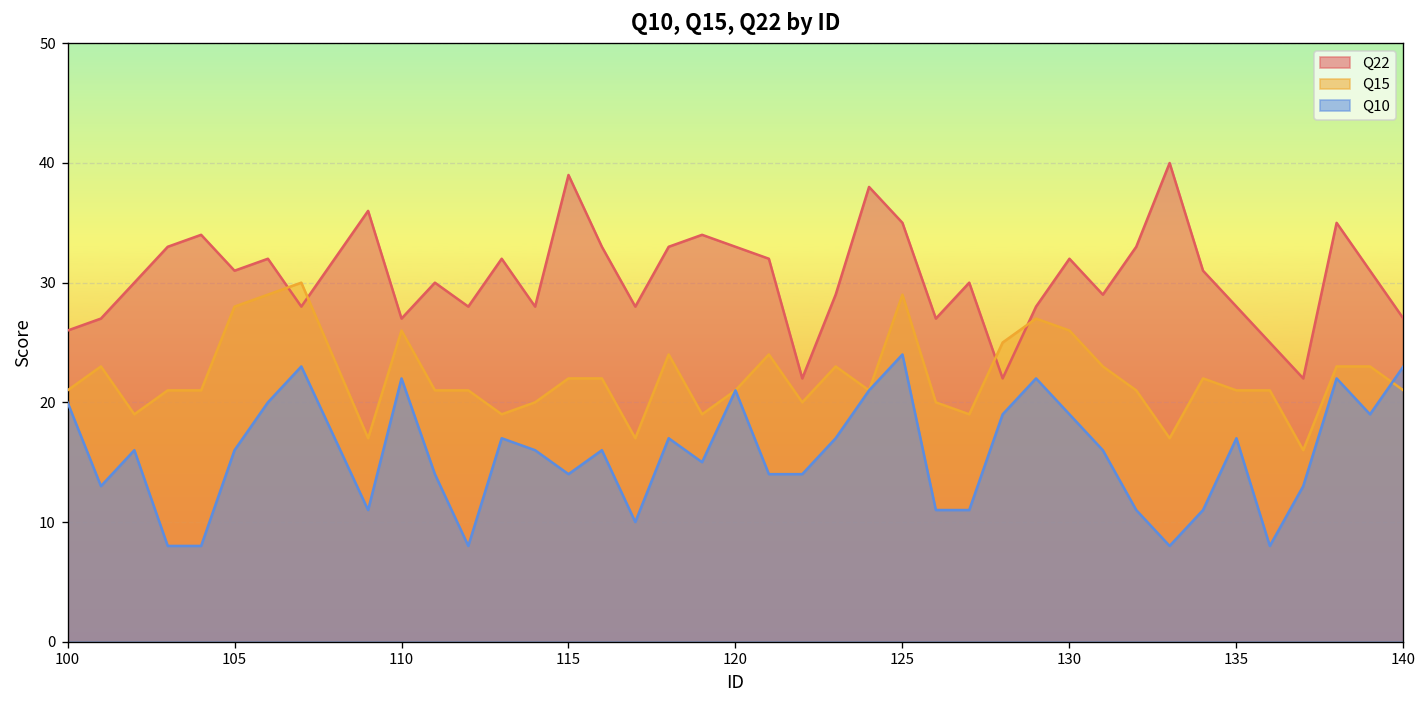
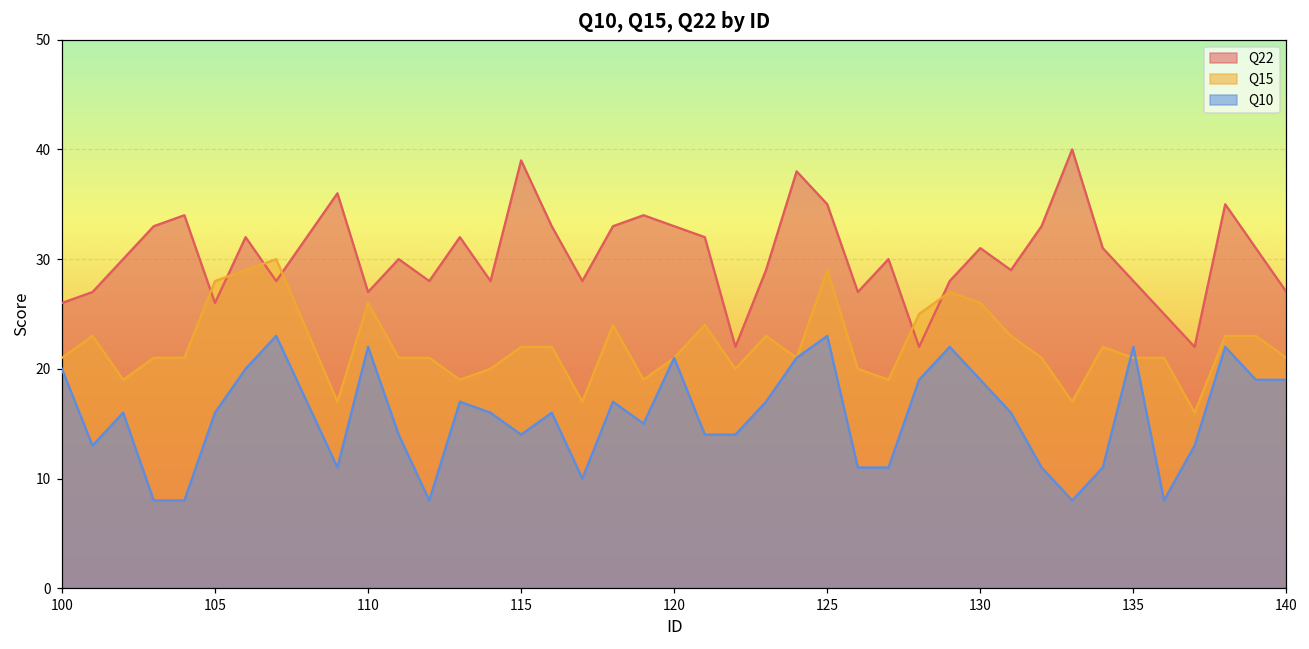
  {
    "Q22": {
      "100": 26,
-     "105": 31,
+     "105": 26,
      "110": 27,
      "115": 39,
      "120": 33,
      "125": 35,
-     "130": 32,
+     "130": 31,
      "135": 28,
      "140": 27
    },
    "Q15": {
      "100": 21,
      "105": 28,
      "110": 26,
      "115": 22,
      "125": 29,
      "130": 26,
      "135": 21,
      "140": 21
    },
    "Q10": {
      "100": 20,
      "105": 16,
      "110": 22,
      "115": 14,
-     "125": 24,
+     "125": 23,
      "130": 19,
-     "135": 17,
-     "140": 23
+     "135": 22,
+     "140": 19
    }
  }
